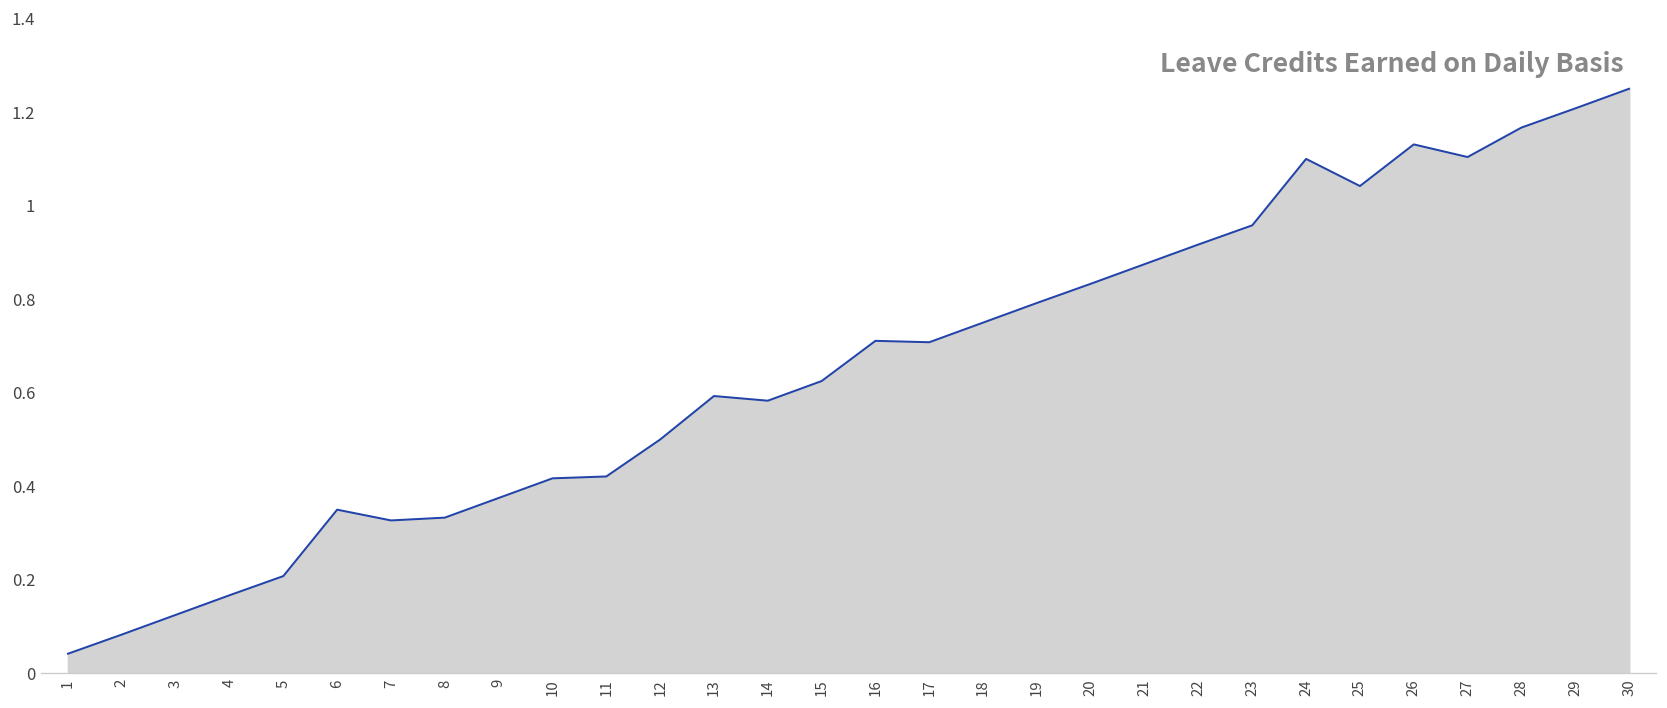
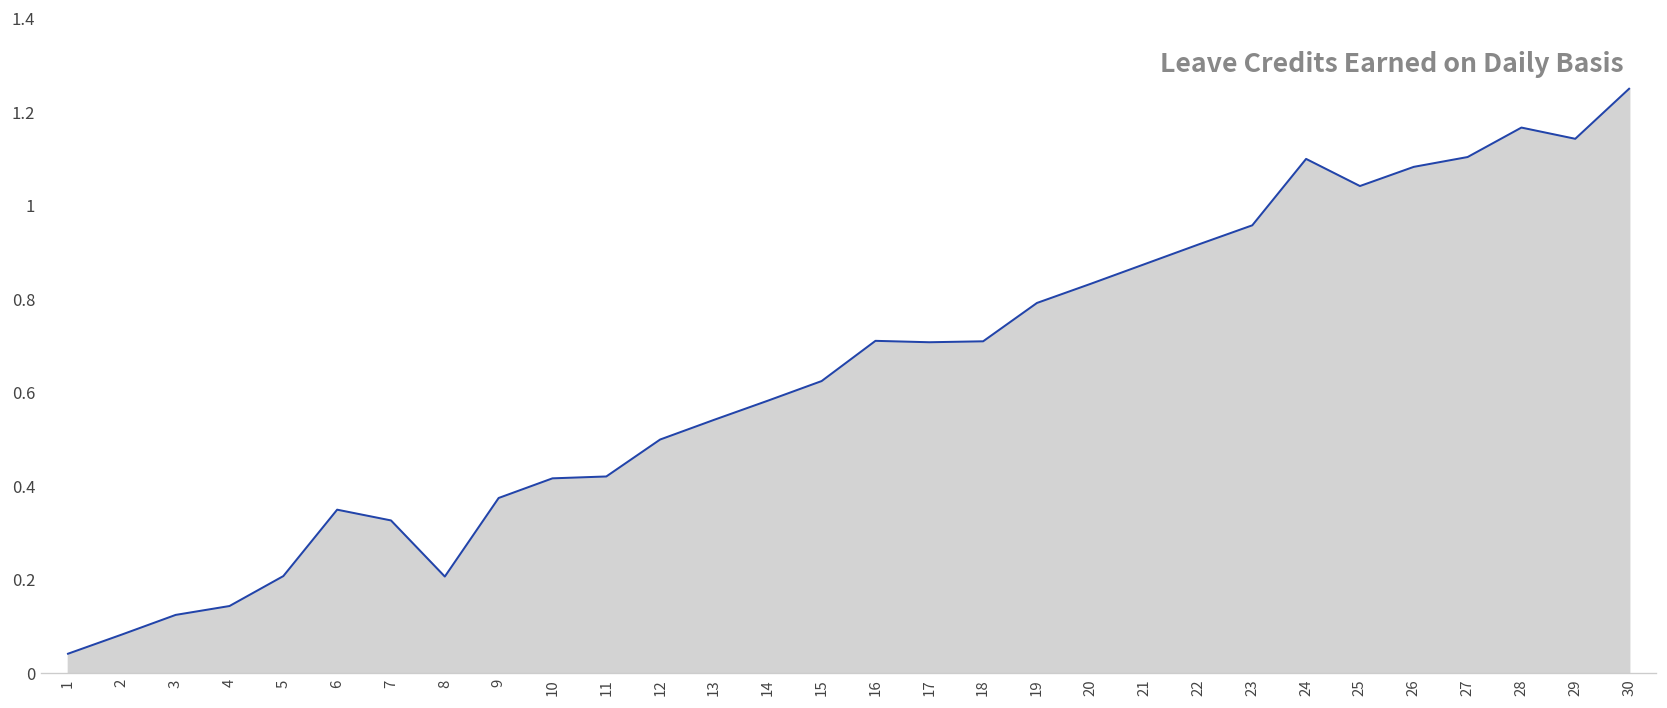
  {
    "1": 0.04,
    "2": 0.08,
    "3": 0.13,
-   "4": 0.17,
+   "4": 0.14,
    "5": 0.21,
    "6": 0.35,
    "7": 0.33,
-   "8": 0.33,
+   "8": 0.21,
    "9": 0.38,
    "10": 0.42,
    "11": 0.42,
    "12": 0.50,
-   "13": 0.59,
+   "13": 0.54,
    "14": 0.58,
    "15": 0.63,
    "16": 0.71,
    "17": 0.71,
-   "18": 0.75,
+   "18": 0.71,
    "19": 0.79,
    "20": 0.83,
    "21": 0.88,
    "22": 0.92,
    "23": 0.96,
    "24": 1.10,
    "25": 1.04,
-   "26": 1.13,
+   "26": 1.08,
    "27": 1.10,
    "28": 1.17,
-   "29": 1.21,
+   "29": 1.14,
    "30": 1.25
  }
